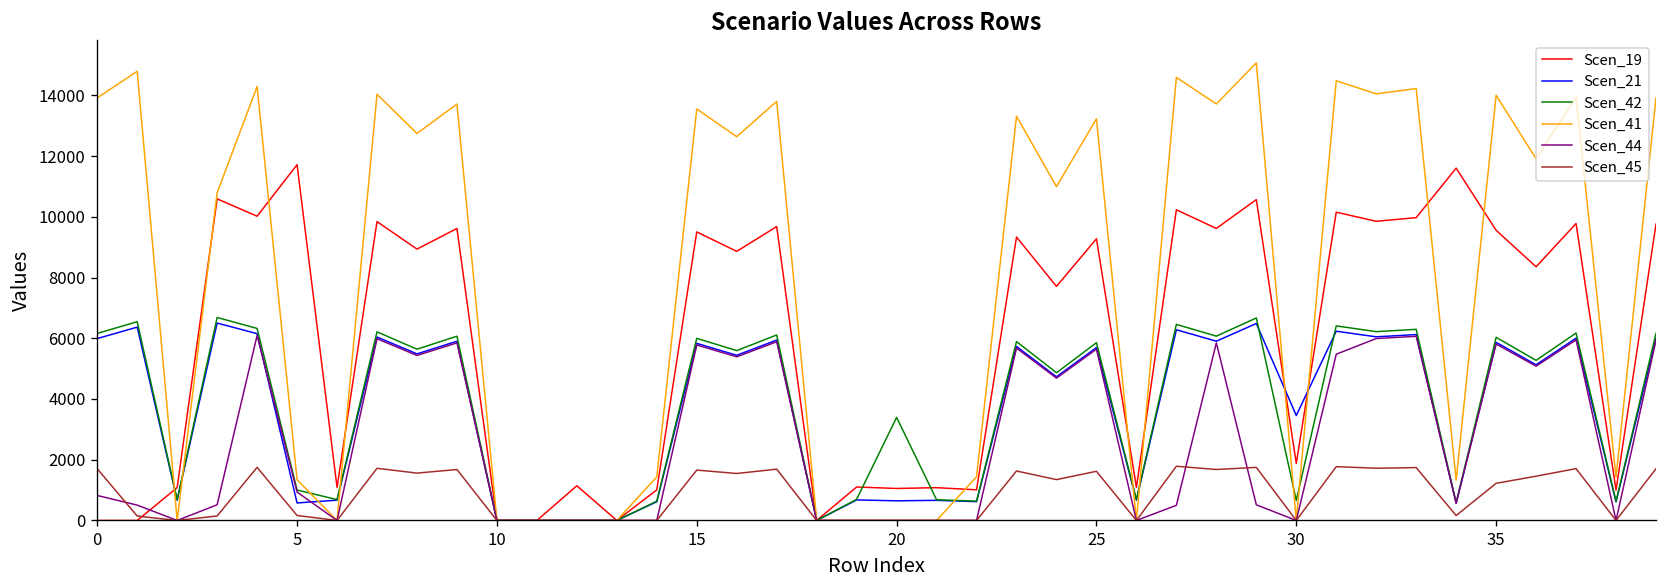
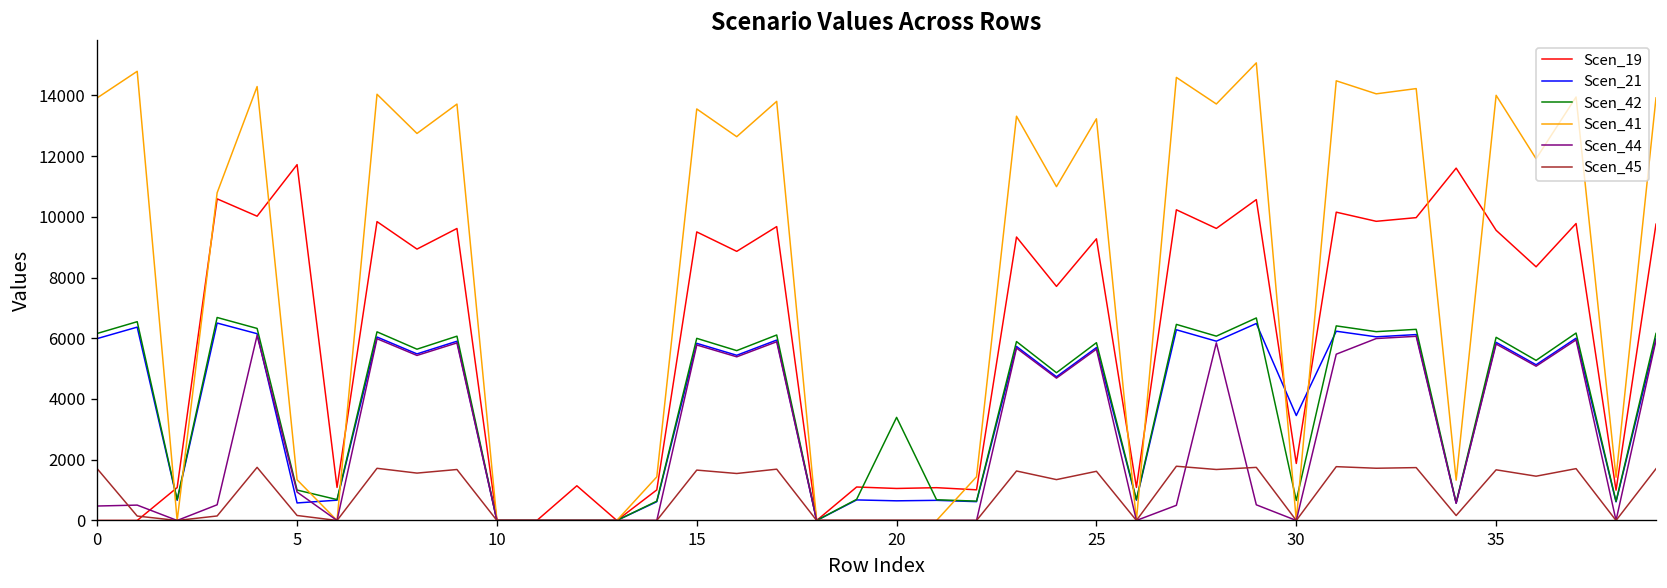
  {
    "Scen_19": {
      "0": 0,
      "5": 11700,
      "15": 9500,
      "20": 1100,
      "25": 9300,
      "30": 1900,
      "35": 9600
    },
    "Scen_21": {
      "0": 6000,
      "5": 600,
      "20": 600,
      "30": 3500
    },
    "Scen_42": {
      "0": 6200,
      "15": 6000,
      "20": 3400,
      "25": 5900,
      "30": 700,
      "35": 6000
    },
    "Scen_41": {
      "0": 13900,
      "5": 1300,
      "15": 13600,
      "25": 13200,
      "35": 14000
    },
    "Scen_44": {
-     "0": 800
+     "0": 500
    },
    "Scen_45": {
      "0": 1700,
      "5": 200,
      "15": 1700,
      "25": 1600,
-     "35": 1200
+     "35": 1700
    }
  }
